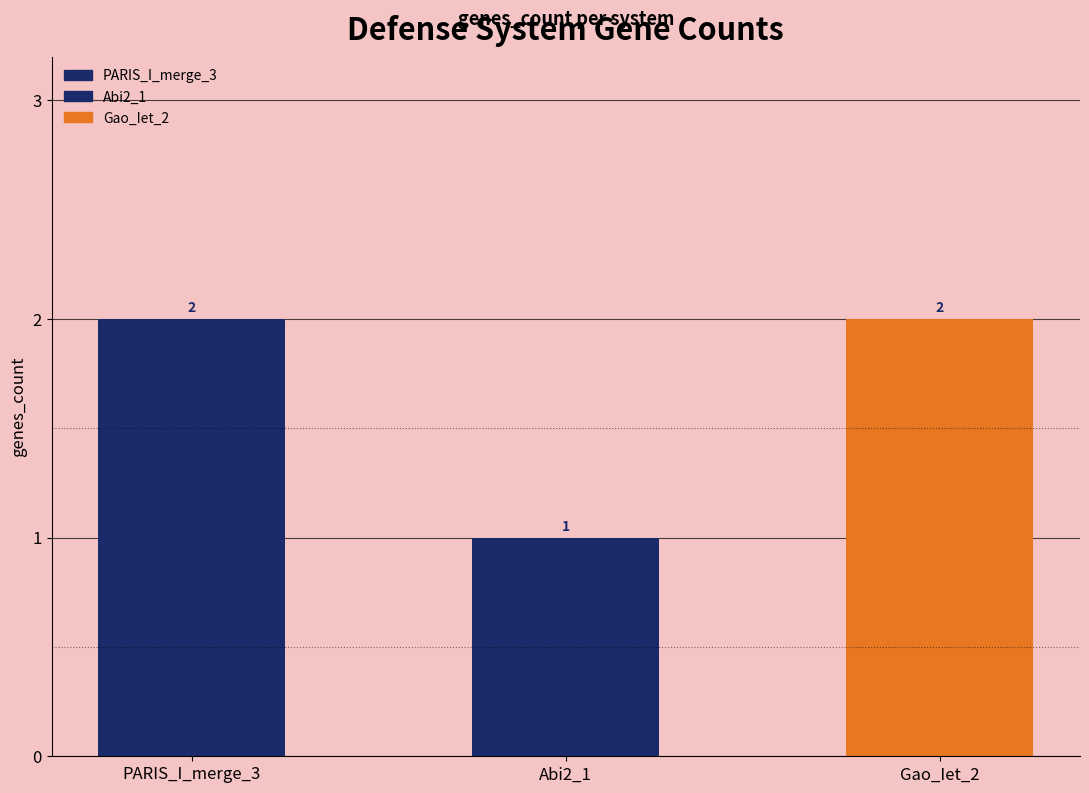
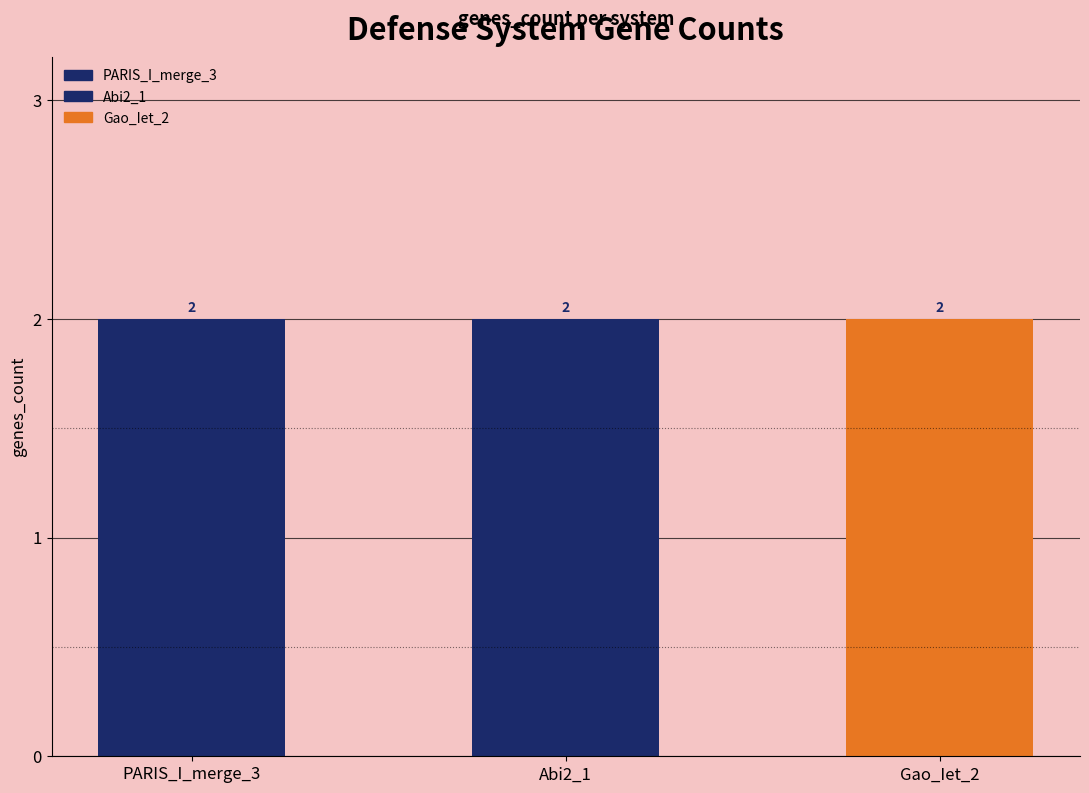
  {
    "PARIS_I_merge_3": 2,
-   "Abi2_1": 1,
+   "Abi2_1": 2,
    "Gao_Iet_2": 2
  }
